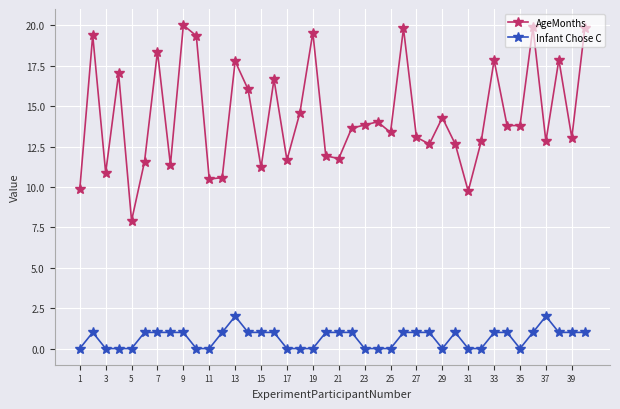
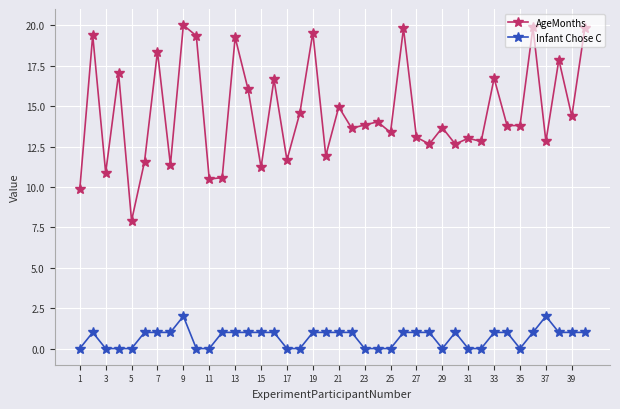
  {
    "AgeMonths": {
      "1": 9.9,
      "3": 10.9,
      "5": 7.9,
      "7": 18.4,
      "9": 20.0,
      "11": 10.5,
-     "13": 17.8,
+     "13": 19.3,
      "15": 11.2,
      "17": 11.7,
      "19": 19.5,
-     "21": 11.8,
+     "21": 14.9,
      "23": 13.8,
      "25": 13.4,
      "27": 13.1,
-     "29": 14.3,
-     "31": 9.7,
-     "33": 17.8,
+     "29": 13.7,
+     "31": 13.0,
+     "33": 16.7,
      "35": 13.8,
      "37": 12.8,
-     "39": 13.0
+     "39": 14.4
    },
    "Infant Chose C": {
      "1": 0,
      "3": 0,
      "5": 0,
      "7": 1,
-     "9": 1,
+     "9": 2,
      "11": 0,
-     "13": 2,
+     "13": 1,
      "15": 1,
      "17": 0,
-     "19": 0,
+     "19": 1,
      "21": 1,
      "23": 0,
      "25": 0,
      "27": 1,
      "29": 0,
      "31": 0,
      "33": 1,
      "35": 0,
      "37": 2,
      "39": 1
    }
  }
